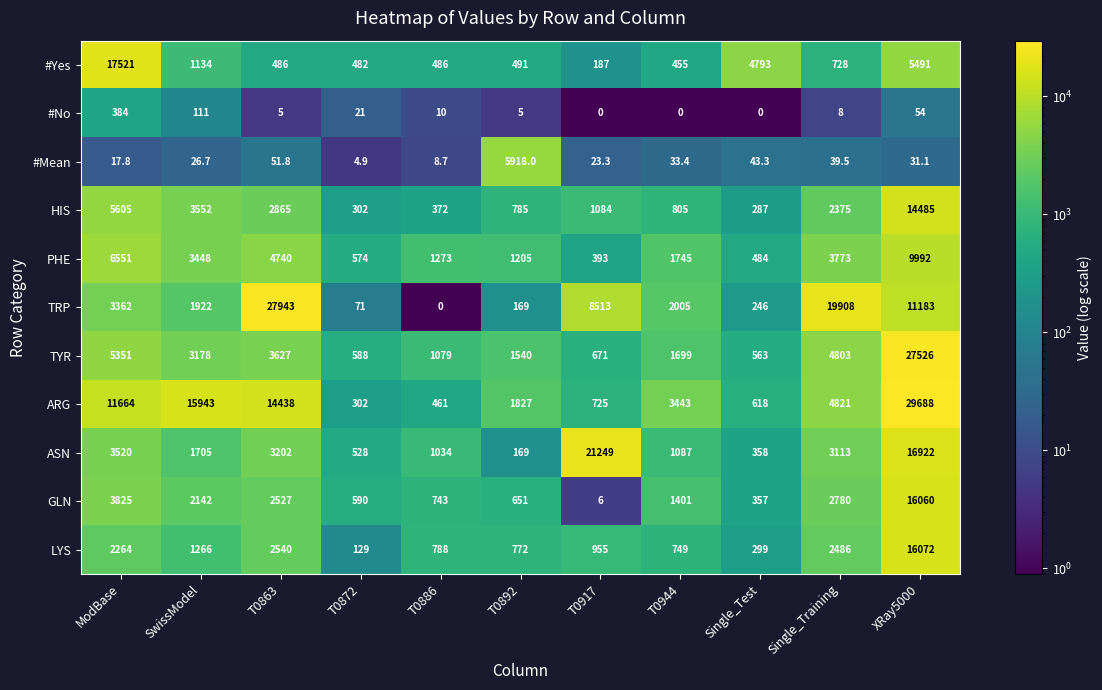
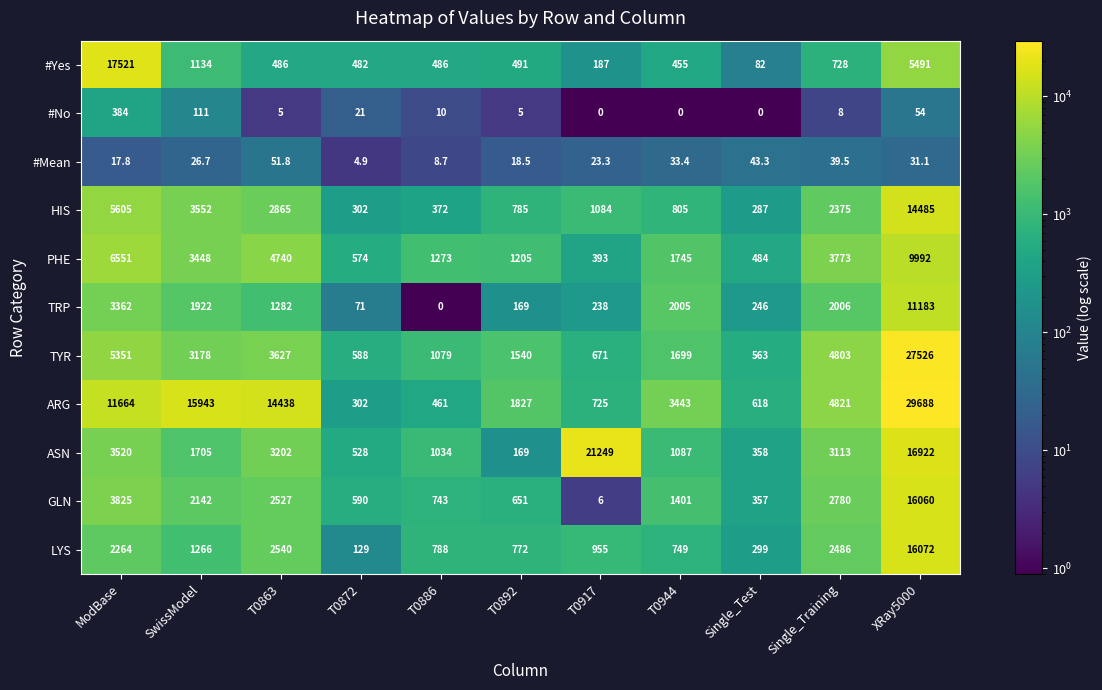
  {
    "#Yes": {
      "ModBase": 17521,
      "SwissModel": 1134,
      "T0863": 486,
      "T0872": 482,
      "T0886": 486,
      "T0892": 491,
      "T0917": 187,
      "T0944": 455,
-     "Single_Test": 4793,
+     "Single_Test": 82,
      "Single_Training": 728,
      "XRay5000": 5491
    },
    "#No": {
      "ModBase": 384,
      "SwissModel": 111,
      "T0863": 5,
      "T0872": 21,
      "T0886": 10,
      "T0892": 5,
      "T0917": 0,
      "T0944": 0,
      "Single_Test": 0,
      "Single_Training": 8,
      "XRay5000": 54
    },
    "#Mean": {
      "ModBase": 17.8,
      "SwissModel": 26.7,
      "T0863": 51.8,
      "T0872": 4.9,
      "T0886": 8.7,
-     "T0892": 5918.0,
+     "T0892": 18.5,
      "T0917": 23.3,
      "T0944": 33.4,
      "Single_Test": 43.3,
      "Single_Training": 39.5,
      "XRay5000": 31.1
    },
    "HIS": {
      "ModBase": 5605,
      "SwissModel": 3552,
      "T0863": 2865,
      "T0872": 302,
      "T0886": 372,
      "T0892": 785,
      "T0917": 1084,
      "T0944": 805,
      "Single_Test": 287,
      "Single_Training": 2375,
      "XRay5000": 14485
    },
    "PHE": {
      "ModBase": 6551,
      "SwissModel": 3448,
      "T0863": 4740,
      "T0872": 574,
      "T0886": 1273,
      "T0892": 1205,
      "T0917": 393,
      "T0944": 1745,
      "Single_Test": 484,
      "Single_Training": 3773,
      "XRay5000": 9992
    },
    "TRP": {
      "ModBase": 3362,
      "SwissModel": 1922,
-     "T0863": 27943,
+     "T0863": 1282,
      "T0872": 71,
      "T0886": 0,
      "T0892": 169,
-     "T0917": 8513,
+     "T0917": 238,
      "T0944": 2005,
      "Single_Test": 246,
-     "Single_Training": 19908,
+     "Single_Training": 2006,
      "XRay5000": 11183
    },
    "TYR": {
      "ModBase": 5351,
      "SwissModel": 3178,
      "T0863": 3627,
      "T0872": 588,
      "T0886": 1079,
      "T0892": 1540,
      "T0917": 671,
      "T0944": 1699,
      "Single_Test": 563,
      "Single_Training": 4803,
      "XRay5000": 27526
    },
    "ARG": {
      "ModBase": 11664,
      "SwissModel": 15943,
      "T0863": 14438,
      "T0872": 302,
      "T0886": 461,
      "T0892": 1827,
      "T0917": 725,
      "T0944": 3443,
      "Single_Test": 618,
      "Single_Training": 4821,
      "XRay5000": 29688
    },
    "ASN": {
      "ModBase": 3520,
      "SwissModel": 1705,
      "T0863": 3202,
      "T0872": 528,
      "T0886": 1034,
      "T0892": 169,
      "T0917": 21249,
      "T0944": 1087,
      "Single_Test": 358,
      "Single_Training": 3113,
      "XRay5000": 16922
    },
    "GLN": {
      "ModBase": 3825,
      "SwissModel": 2142,
      "T0863": 2527,
      "T0872": 590,
      "T0886": 743,
      "T0892": 651,
      "T0917": 6,
      "T0944": 1401,
      "Single_Test": 357,
      "Single_Training": 2780,
      "XRay5000": 16060
    },
    "LYS": {
      "ModBase": 2264,
      "SwissModel": 1266,
      "T0863": 2540,
      "T0872": 129,
      "T0886": 788,
      "T0892": 772,
      "T0917": 955,
      "T0944": 749,
      "Single_Test": 299,
      "Single_Training": 2486,
      "XRay5000": 16072
    }
  }
